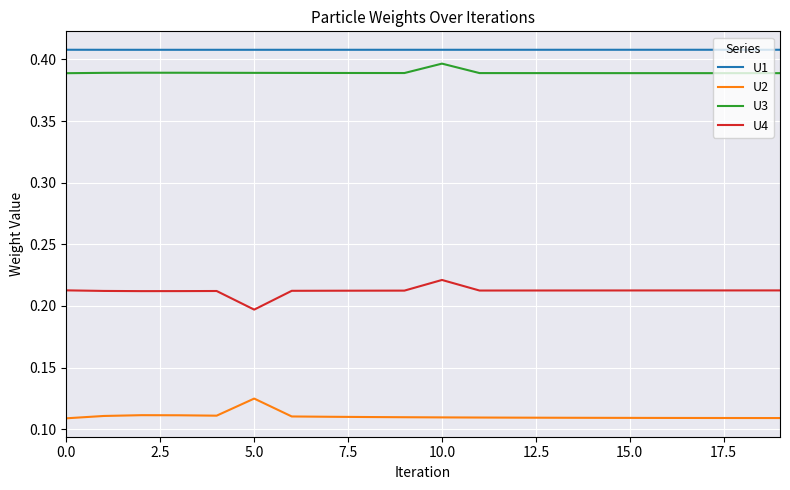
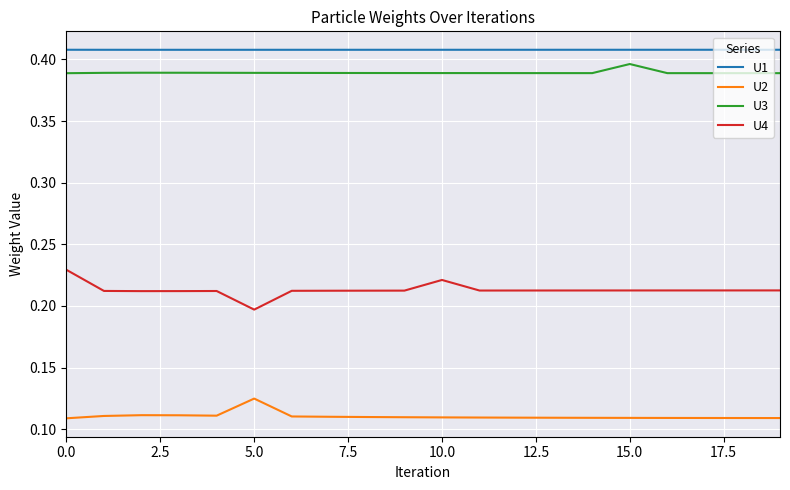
  {
    "U1": {
      "0.0": 0.408,
      "5.0": 0.408,
      "10.0": 0.408,
      "15.0": 0.408
    },
    "U2": {
      "0.0": 0.109,
      "5.0": 0.125,
      "10.0": 0.110,
      "15.0": 0.109
    },
    "U3": {
      "0.0": 0.389,
      "5.0": 0.389,
-     "10.0": 0.397,
-     "15.0": 0.389
+     "10.0": 0.389,
+     "15.0": 0.396
    },
    "U4": {
-     "0.0": 0.213,
+     "0.0": 0.229,
      "5.0": 0.197,
      "10.0": 0.221,
      "15.0": 0.213
    }
  }
